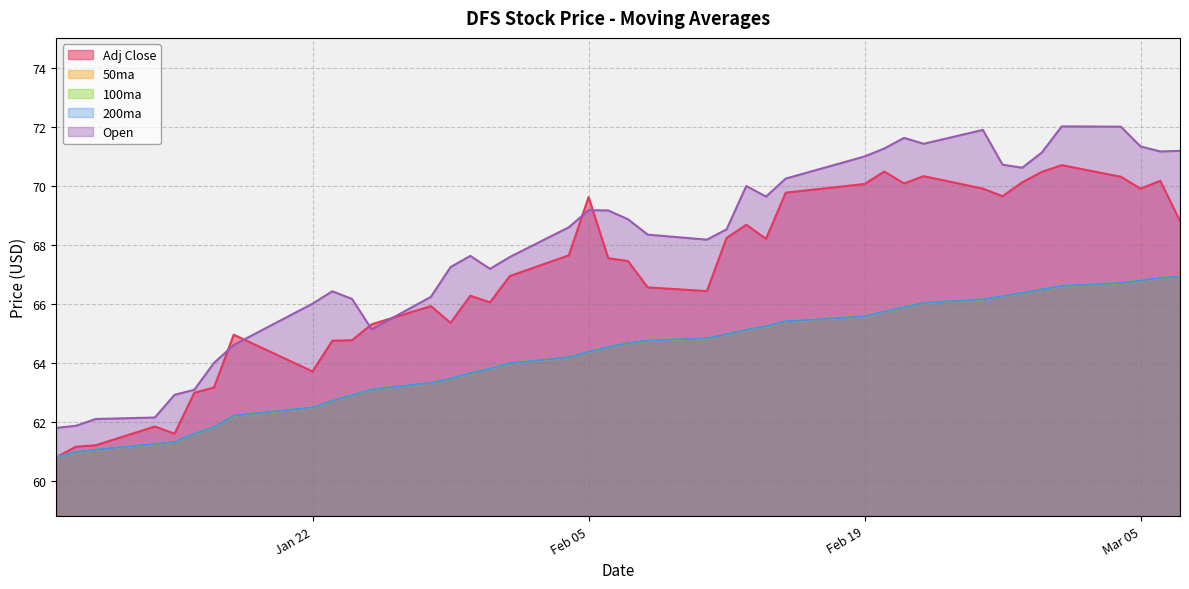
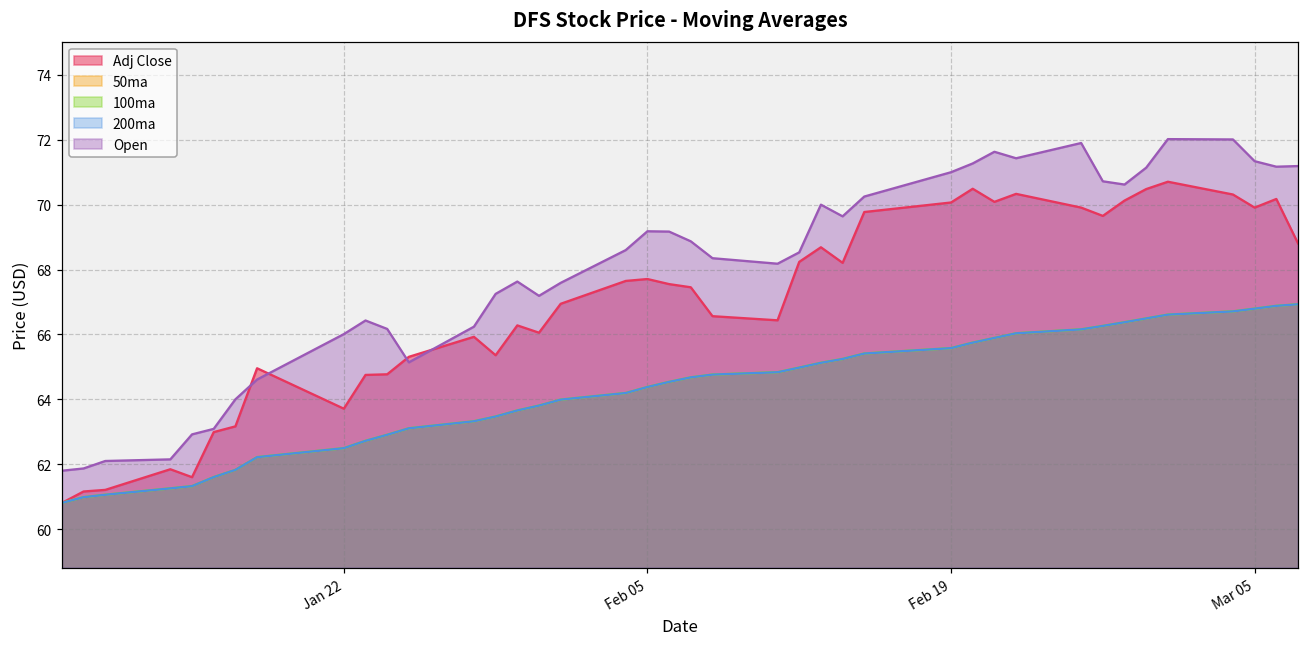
  {
    "Adj Close": {
      "Jan 22": 63.7,
-     "Feb 05": 69.6,
+     "Feb 05": 67.7,
      "Feb 19": 70.1,
      "Mar 05": 69.9
    }
  }
